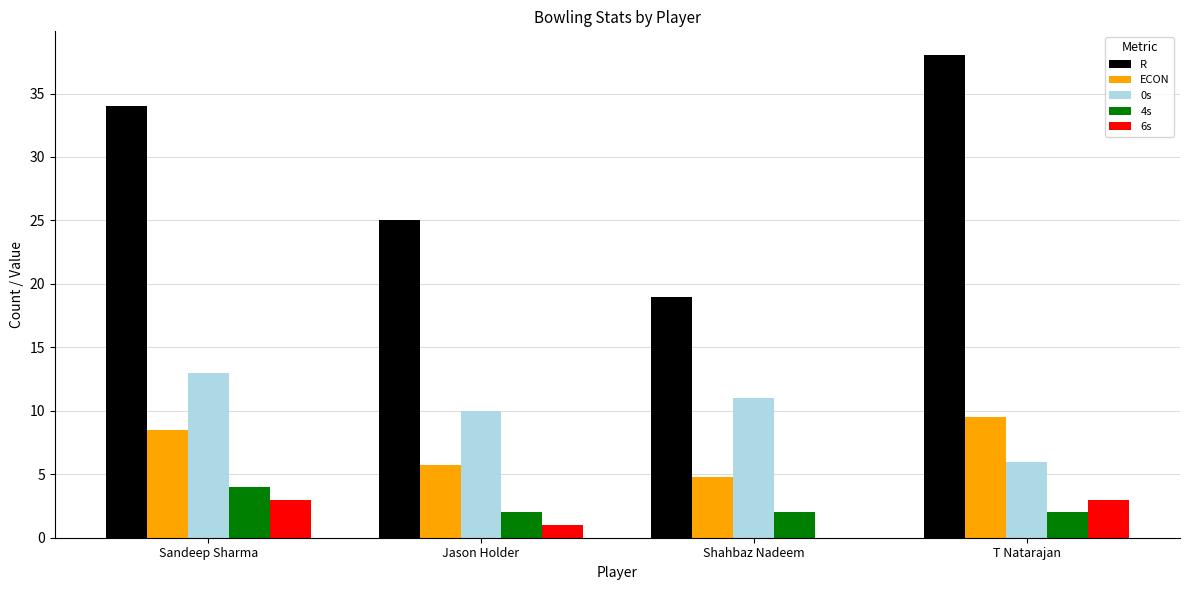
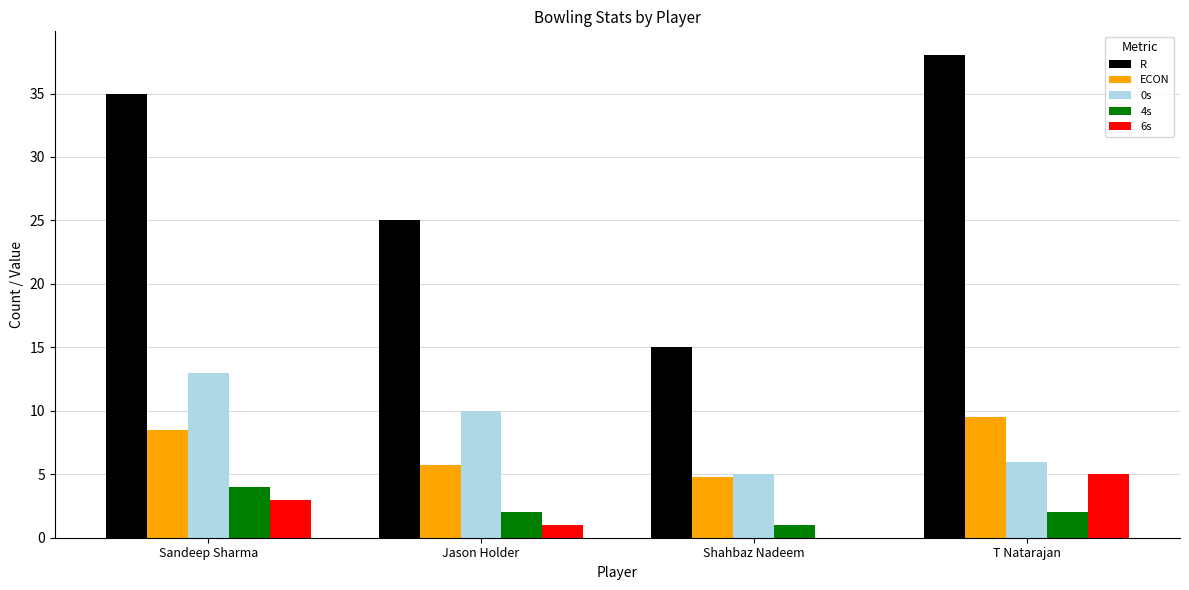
  {
    "R": {
-     "Sandeep Sharma": 34,
+     "Sandeep Sharma": 35,
      "Jason Holder": 25,
-     "Shahbaz Nadeem": 19,
+     "Shahbaz Nadeem": 15,
      "T Natarajan": 38
    },
    "ECON": {
      "Sandeep Sharma": 8.5,
      "Jason Holder": 5.7,
      "Shahbaz Nadeem": 4.8,
      "T Natarajan": 9.5
    },
    "0s": {
      "Sandeep Sharma": 13,
      "Jason Holder": 10,
-     "Shahbaz Nadeem": 11,
+     "Shahbaz Nadeem": 5,
      "T Natarajan": 6
    },
    "4s": {
      "Sandeep Sharma": 4,
      "Jason Holder": 2,
-     "Shahbaz Nadeem": 2,
+     "Shahbaz Nadeem": 1,
      "T Natarajan": 2
    },
    "6s": {
      "Sandeep Sharma": 3,
      "Jason Holder": 1,
      "Shahbaz Nadeem": 0,
-     "T Natarajan": 3
+     "T Natarajan": 5
    }
  }
